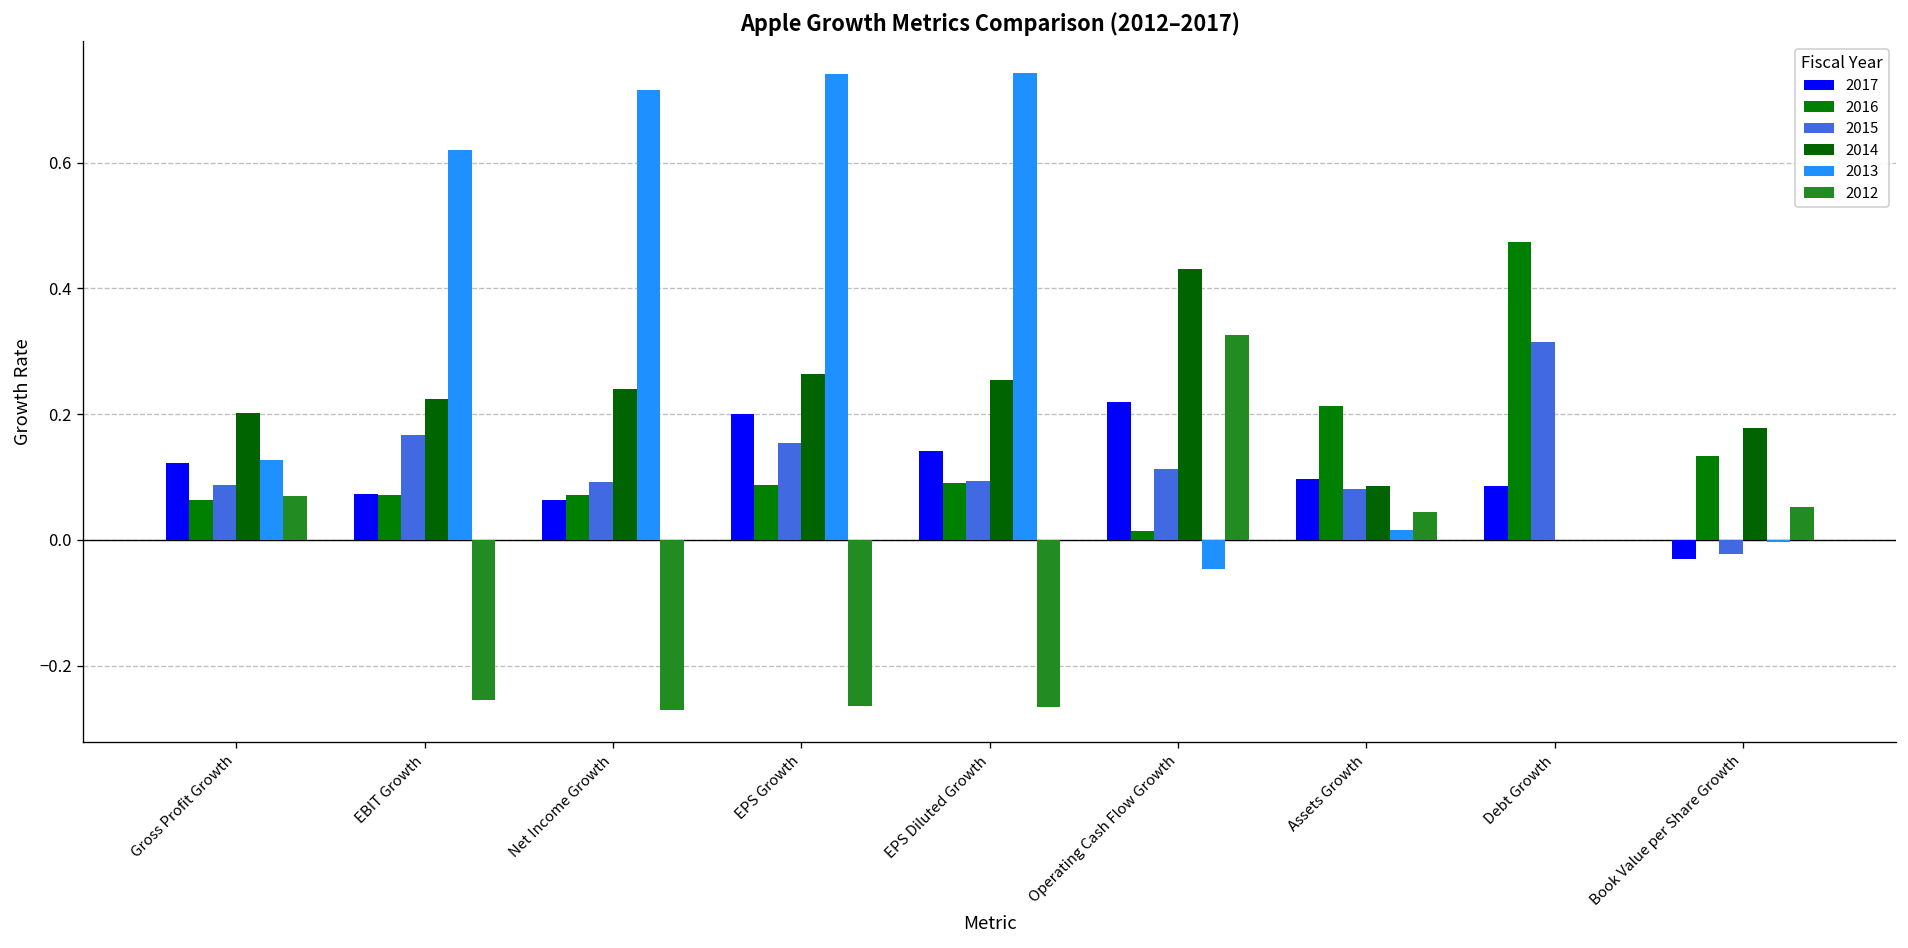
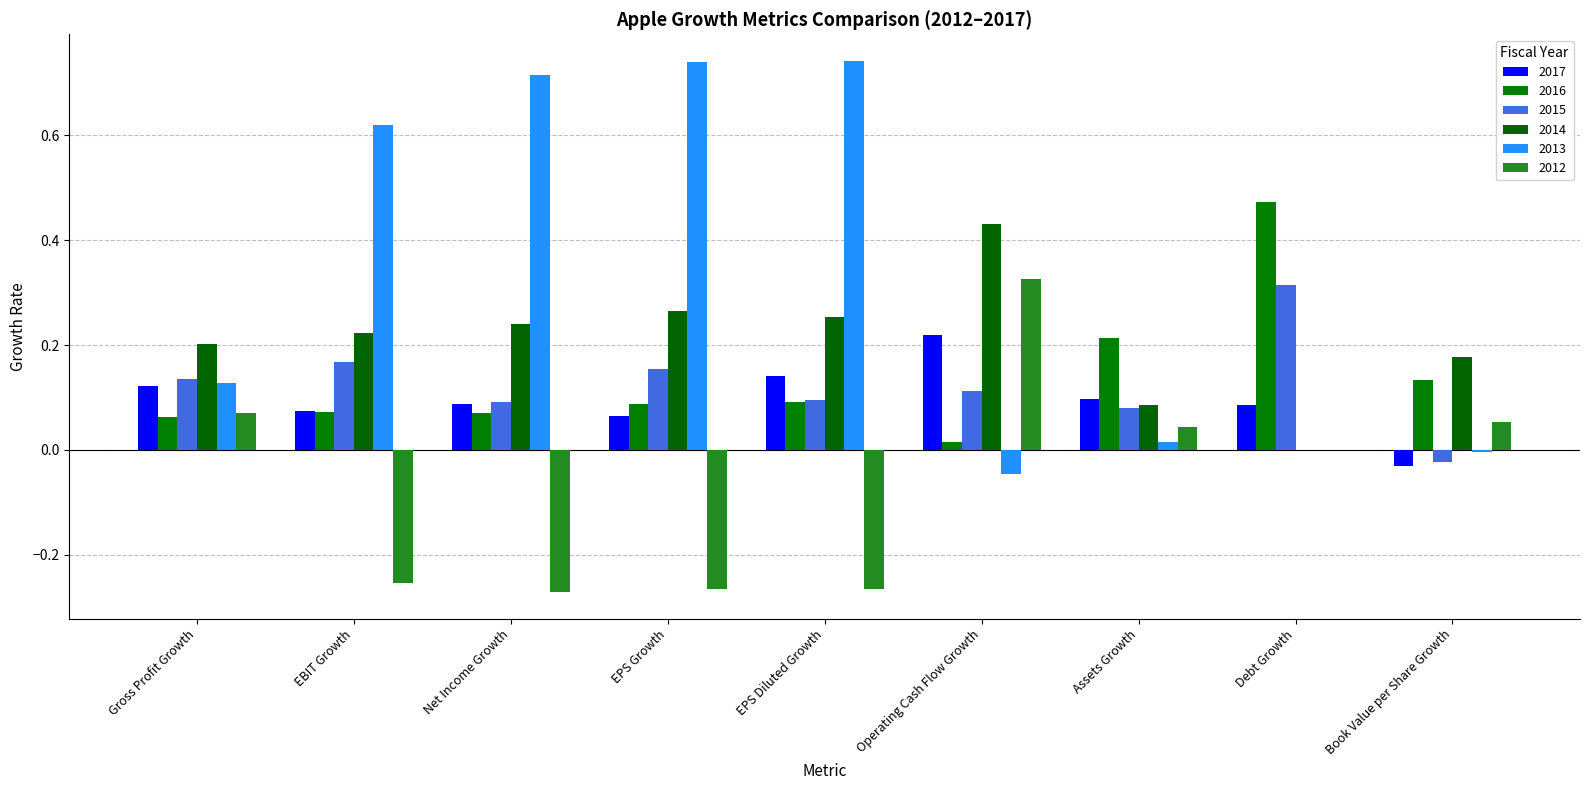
  {
    "2017": {
      "Gross Profit Growth": 0.12,
      "EBIT Growth": 0.07,
-     "Net Income Growth": 0.06,
-     "EPS Growth": 0.20,
+     "Net Income Growth": 0.09,
+     "EPS Growth": 0.07,
      "EPS Diluted Growth": 0.14,
      "Operating Cash Flow Growth": 0.22,
      "Assets Growth": 0.10,
      "Debt Growth": 0.09,
      "Book Value per Share Growth": -0.03
    },
    "2015": {
-     "Gross Profit Growth": 0.09,
+     "Gross Profit Growth": 0.13,
      "EBIT Growth": 0.17,
      "Net Income Growth": 0.09,
      "EPS Growth": 0.15,
      "EPS Diluted Growth": 0.09,
      "Operating Cash Flow Growth": 0.11,
      "Assets Growth": 0.08,
      "Debt Growth": 0.32,
      "Book Value per Share Growth": -0.02
    },
    "2013": {
      "Gross Profit Growth": 0.13,
      "EBIT Growth": 0.62,
      "Net Income Growth": 0.72,
      "EPS Growth": 0.74,
      "EPS Diluted Growth": 0.74,
      "Operating Cash Flow Growth": -0.05,
      "Assets Growth": 0.02
    }
  }
